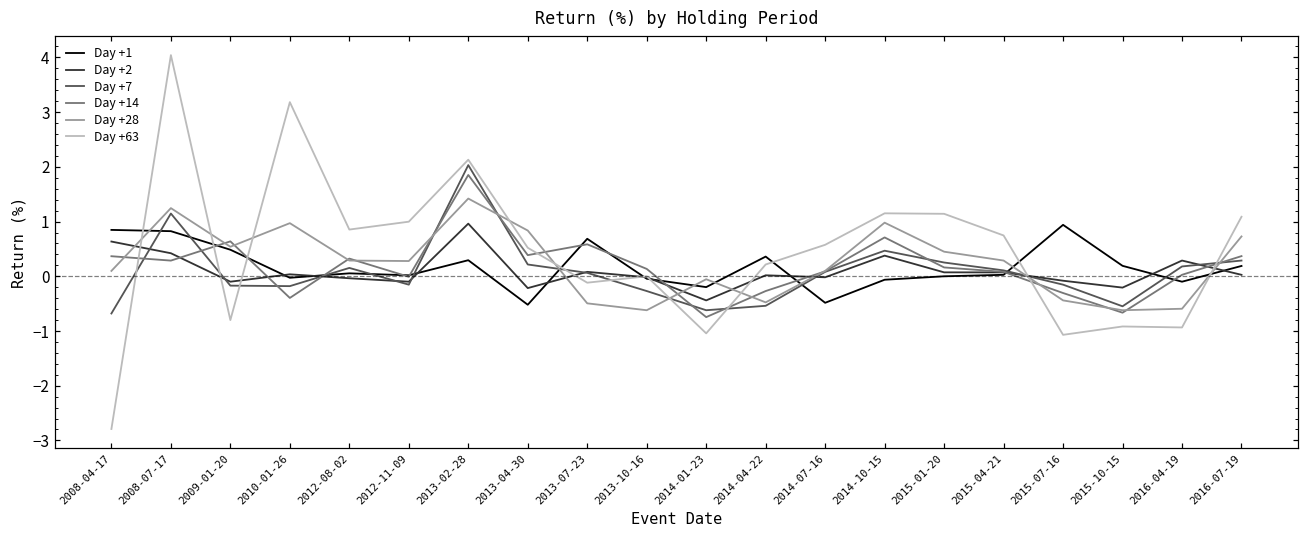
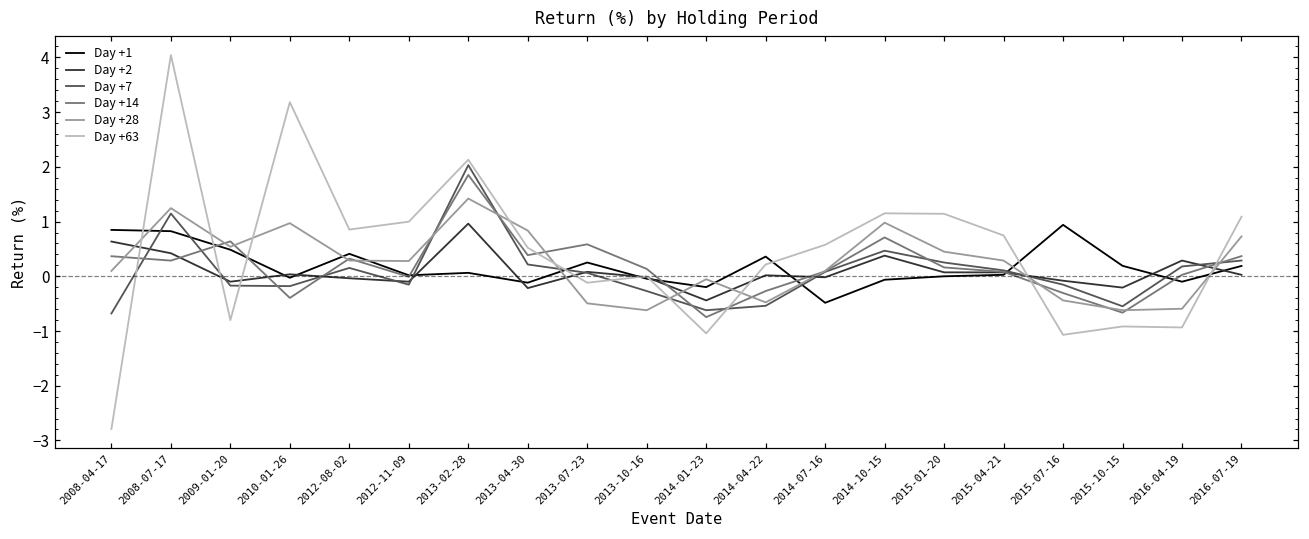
  {
    "Day +1": {
      "2008-04-17": 0.8,
      "2008-07-17": 0.8,
      "2009-01-20": 0.5,
      "2010-01-26": 0.0,
-     "2012-08-02": 0.1,
-     "2013-02-28": 0.3,
-     "2013-04-30": -0.5,
-     "2013-07-23": 0.7,
+     "2012-08-02": 0.4,
+     "2013-02-28": 0.1,
+     "2013-04-30": -0.1,
+     "2013-07-23": 0.3,
      "2014-01-23": -0.2,
      "2014-04-22": 0.4,
      "2014-07-16": -0.5,
      "2014-10-15": -0.1,
      "2015-01-20": 0.0,
      "2015-07-16": 0.9,
      "2015-10-15": 0.2,
      "2016-04-19": -0.1,
      "2016-07-19": 0.2
    }
  }
